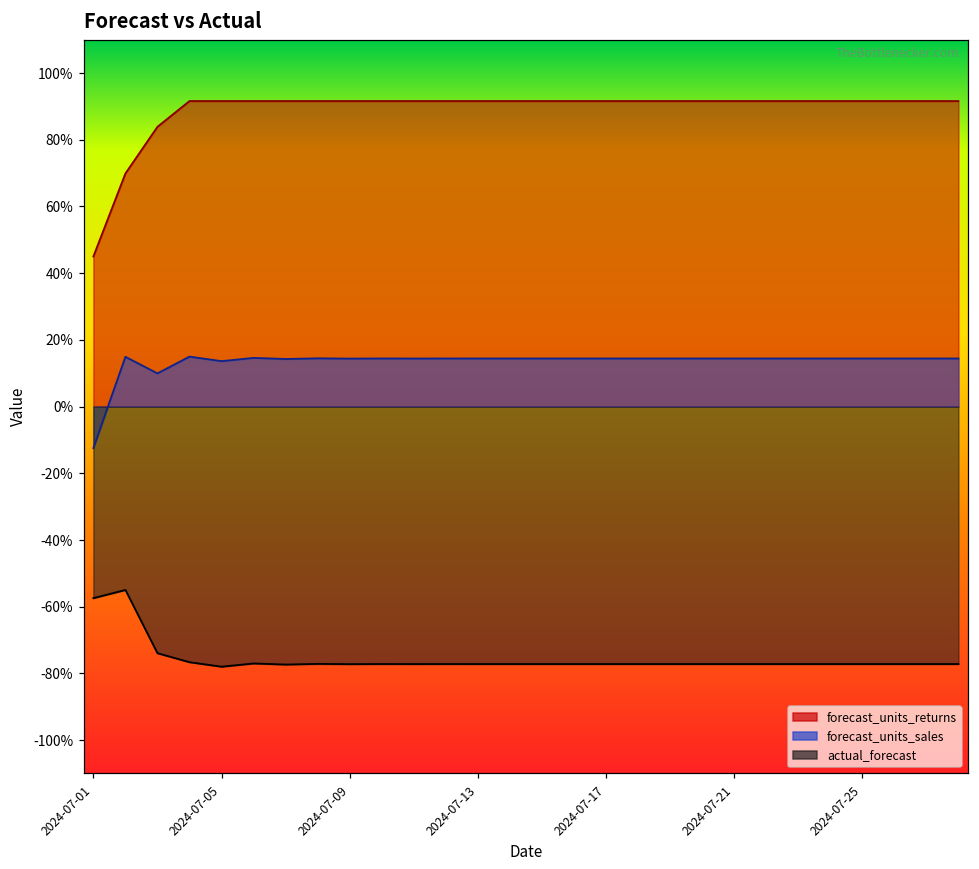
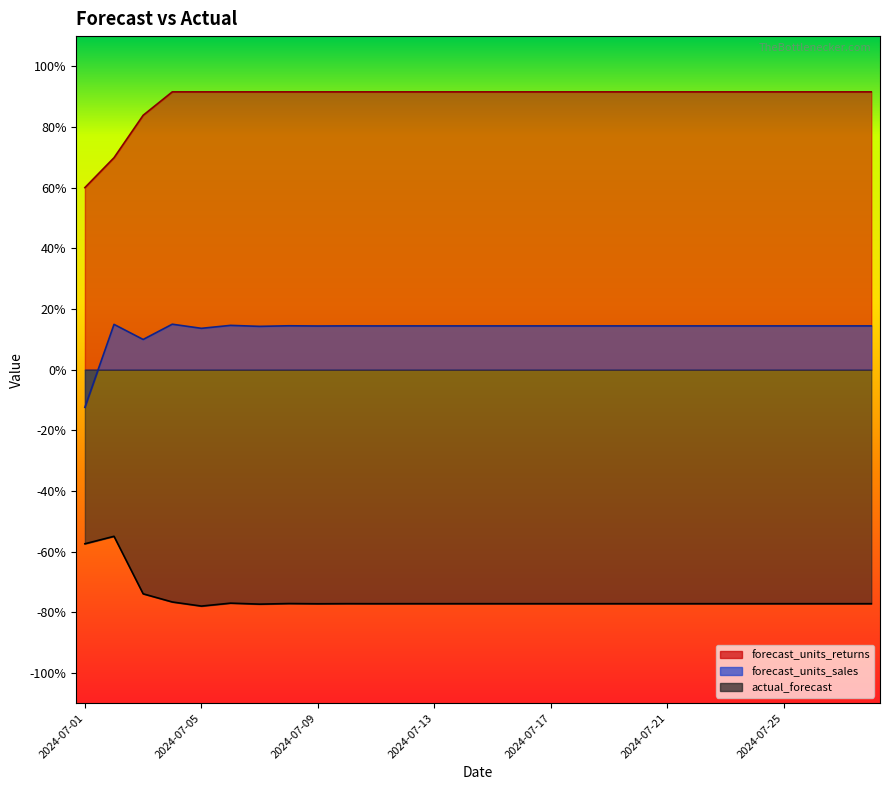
  {
    "forecast_units_returns": {
-     "2024-07-01": "45%",
+     "2024-07-01": "60%",
      "2024-07-05": "92%",
      "2024-07-09": "92%",
      "2024-07-13": "92%",
      "2024-07-17": "92%",
      "2024-07-21": "92%",
      "2024-07-25": "92%"
    }
  }
